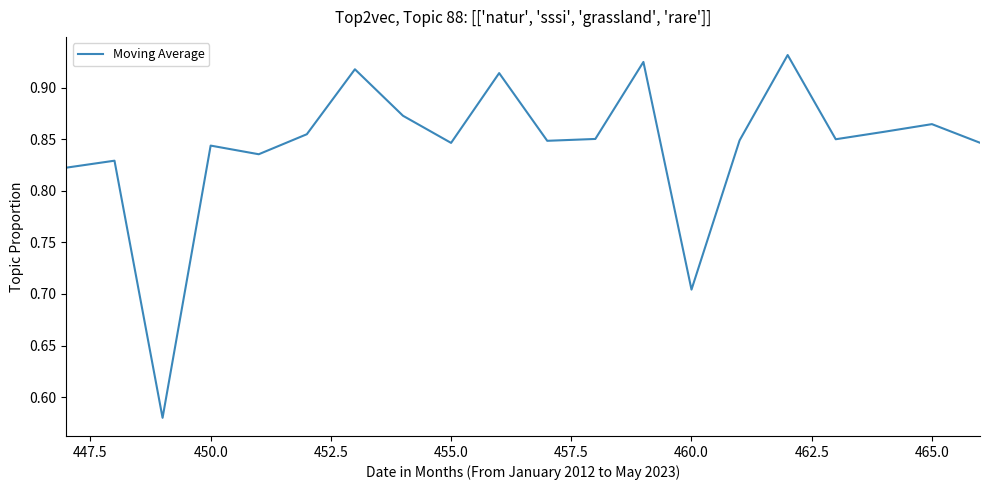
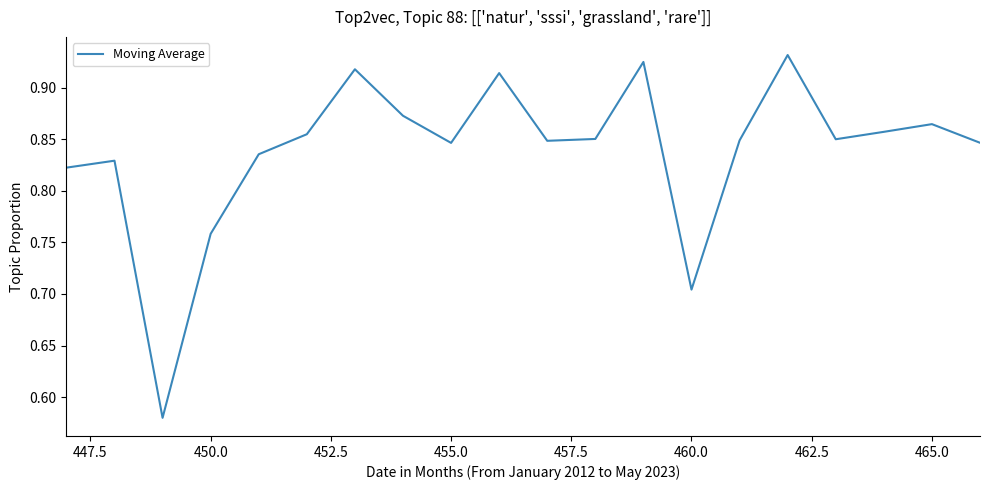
  {
-   "450.0": 0.844,
+   "450.0": 0.758,
    "455.0": 0.846,
    "460.0": 0.704,
    "465.0": 0.865
  }
